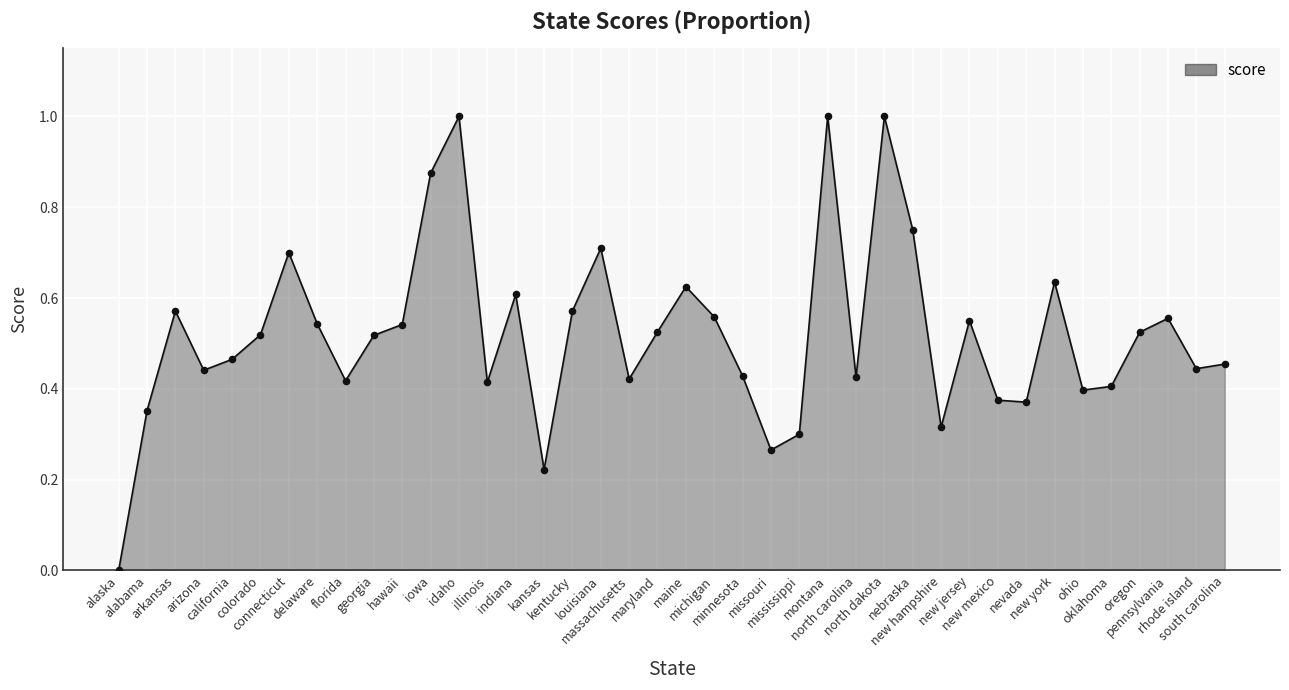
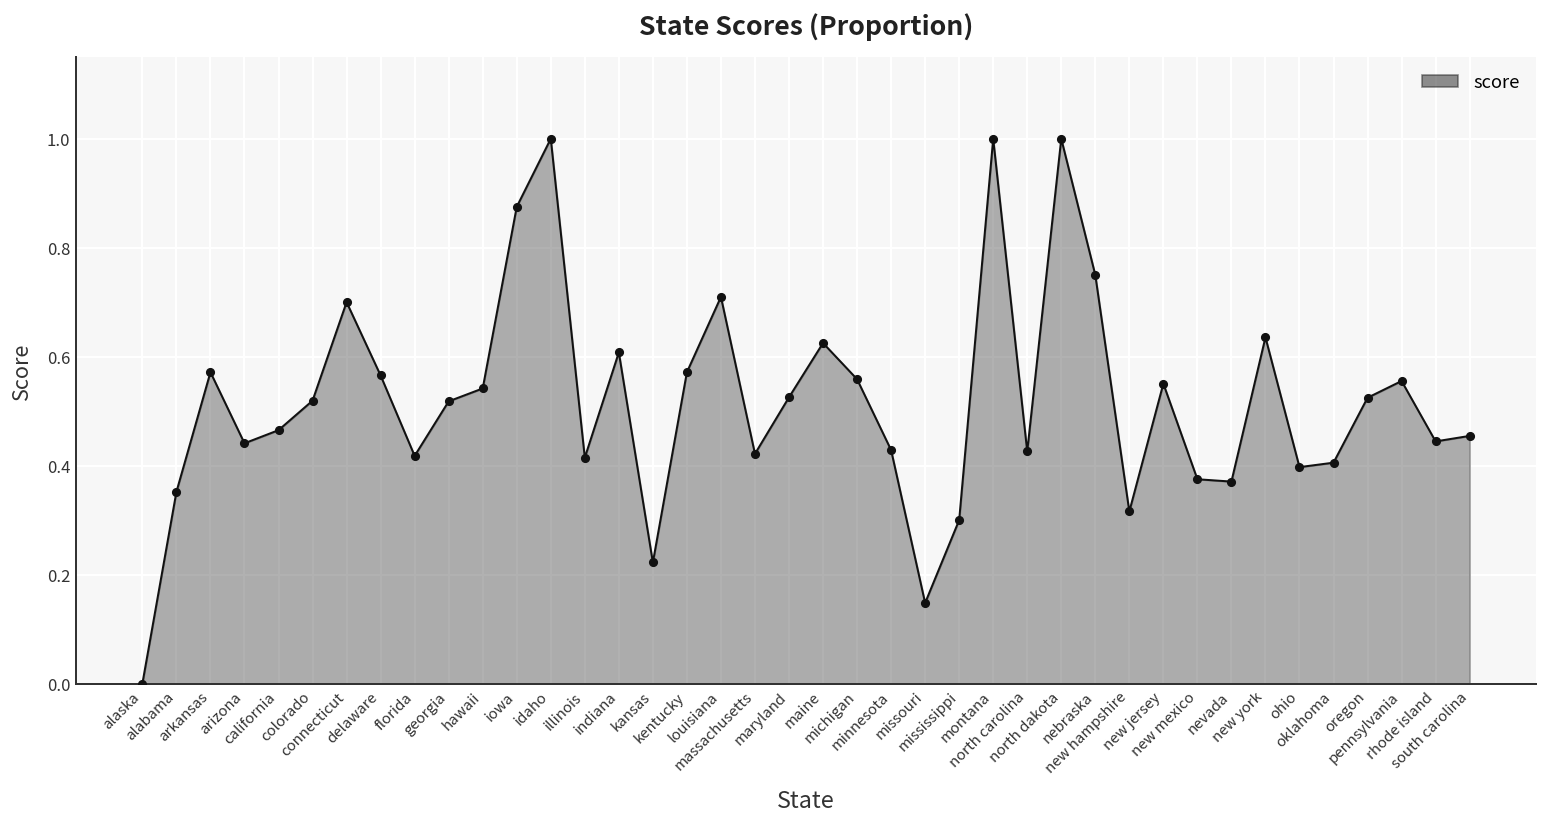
  {
    "alaska": 0.00,
    "alabama": 0.35,
    "arkansas": 0.57,
    "arizona": 0.44,
    "california": 0.47,
    "colorado": 0.52,
    "connecticut": 0.70,
-   "delaware": 0.54,
+   "delaware": 0.57,
    "florida": 0.42,
    "georgia": 0.52,
    "hawaii": 0.54,
    "iowa": 0.88,
    "idaho": 1.00,
    "illinois": 0.41,
    "indiana": 0.61,
    "kansas": 0.22,
    "kentucky": 0.57,
    "louisiana": 0.71,
    "massachusetts": 0.42,
    "maryland": 0.53,
    "maine": 0.63,
    "michigan": 0.56,
    "minnesota": 0.43,
-   "missouri": 0.27,
+   "missouri": 0.15,
    "mississippi": 0.30,
    "montana": 1.00,
    "north carolina": 0.43,
    "north dakota": 1.00,
    "nebraska": 0.75,
    "new hampshire": 0.32,
    "new jersey": 0.55,
    "new mexico": 0.38,
    "nevada": 0.37,
    "new york": 0.64,
    "ohio": 0.40,
    "oklahoma": 0.41,
    "oregon": 0.52,
    "pennsylvania": 0.56,
    "rhode island": 0.44,
    "south carolina": 0.45
  }
